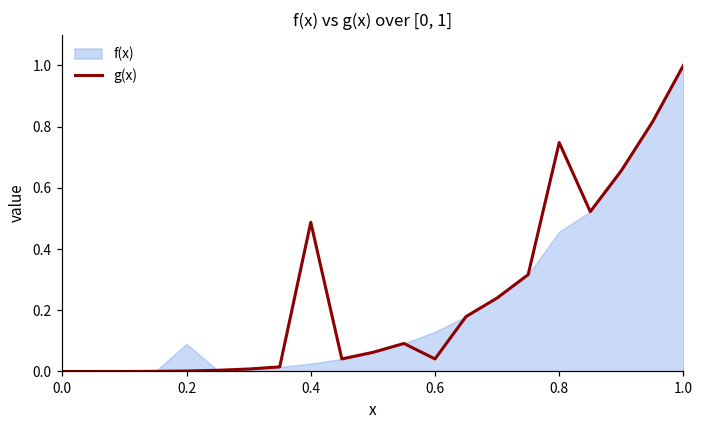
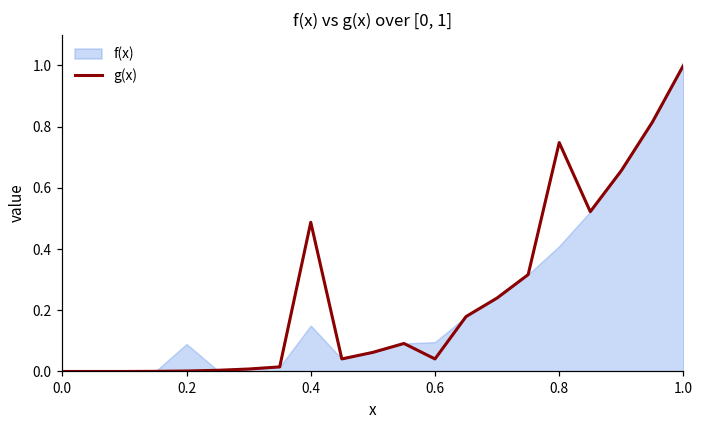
  {
    "g(x)": {
      "0.2": 0.00,
      "0.4": 0.49,
      "0.6": 0.04,
      "0.8": 0.75
    },
    "f(x)": {
      "0.2": 0.09,
-     "0.4": 0.03,
-     "0.6": 0.13,
-     "0.8": 0.46
+     "0.4": 0.15,
+     "0.6": 0.10,
+     "0.8": 0.41
    }
  }
